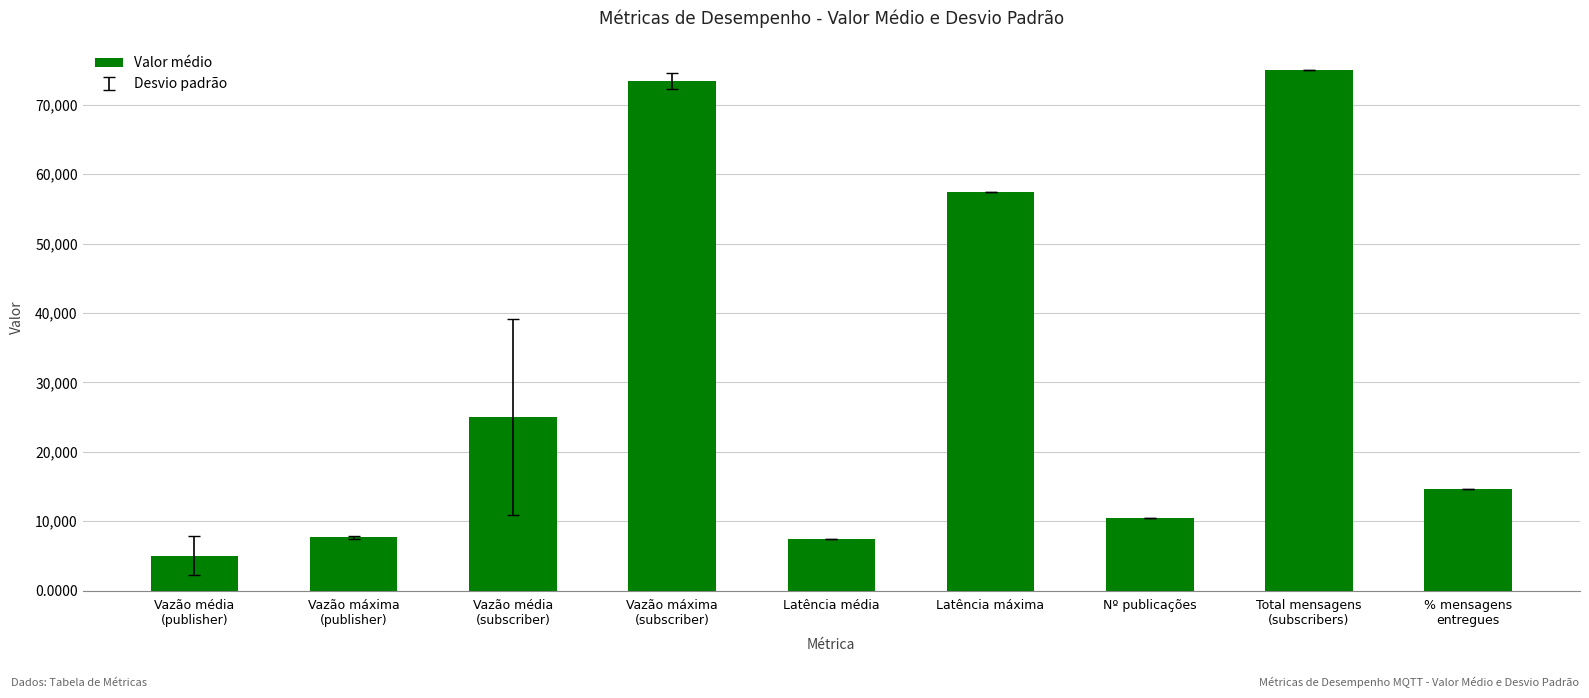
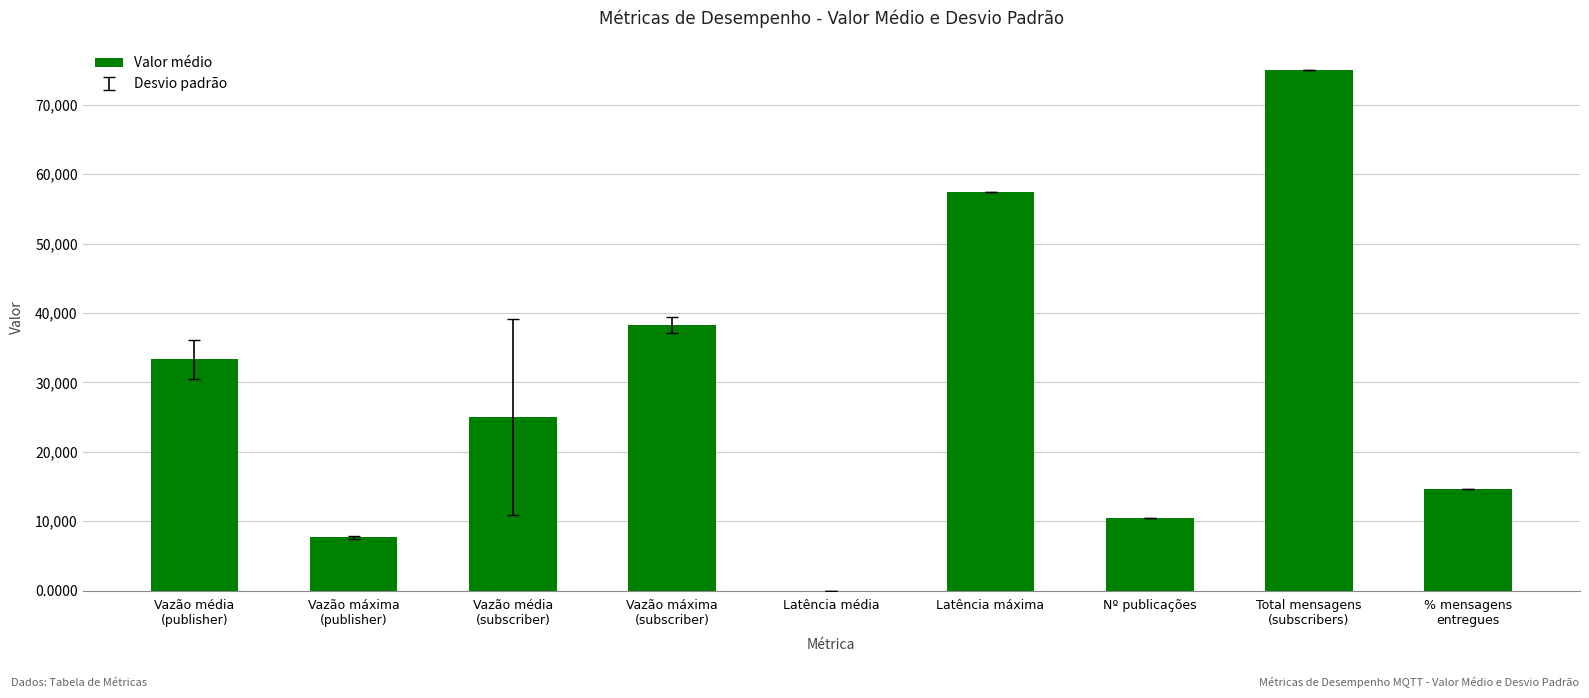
  {
    "Valor médio": {
-     "Vazão média (publisher)": "5,000",
+     "Vazão média (publisher)": "33,000",
      "Vazão máxima (publisher)": "8,000",
      "Vazão média (subscriber)": "25,000",
-     "Vazão máxima (subscriber)": "73,000",
-     "Latência média": "7,000",
+     "Vazão máxima (subscriber)": "38,000",
+     "Latência média": "0",
      "Latência máxima": "57,000",
      "Nº publicações": "11,000",
      "Total mensagens (subscribers)": "75,000",
      "% mensagens entregues": "15,000"
    }
  }
